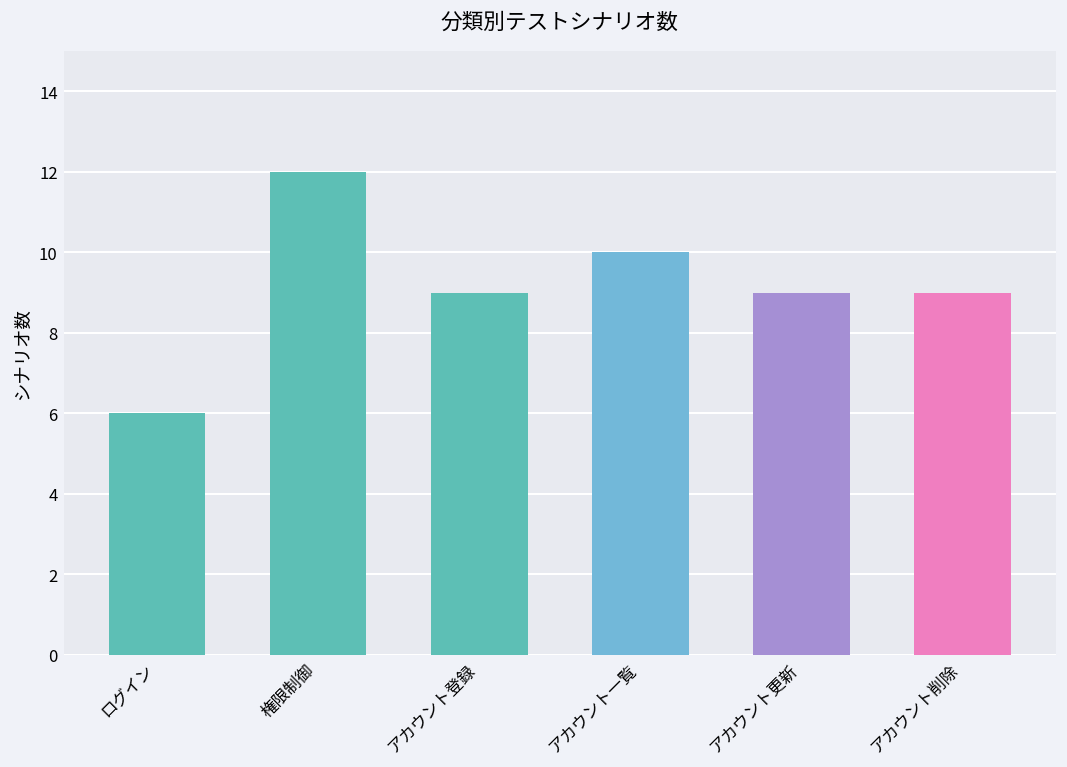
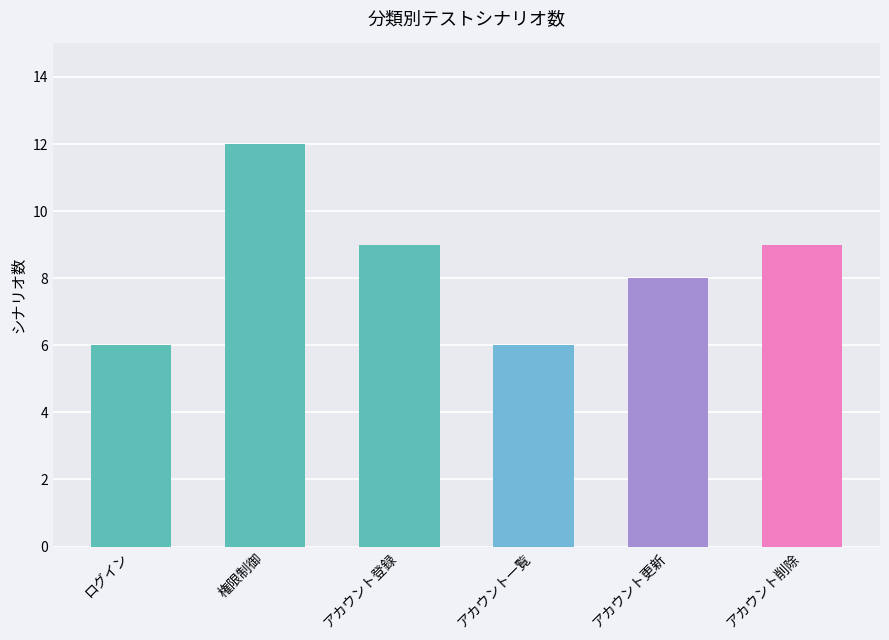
  {
    "ログイン": 6,
    "権限制御": 12,
    "アカウント登録": 9,
-   "アカウント一覧": 10,
-   "アカウント更新": 9,
+   "アカウント一覧": 6,
+   "アカウント更新": 8,
    "アカウント削除": 9
  }
